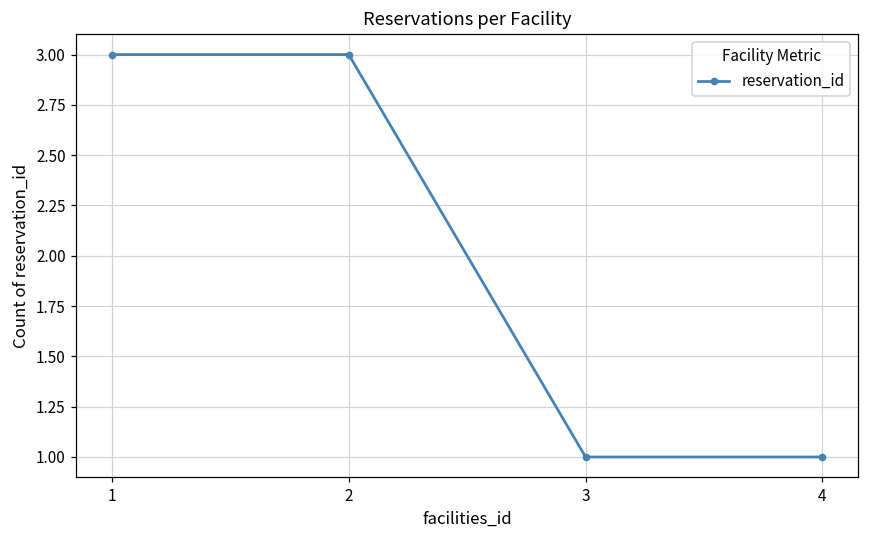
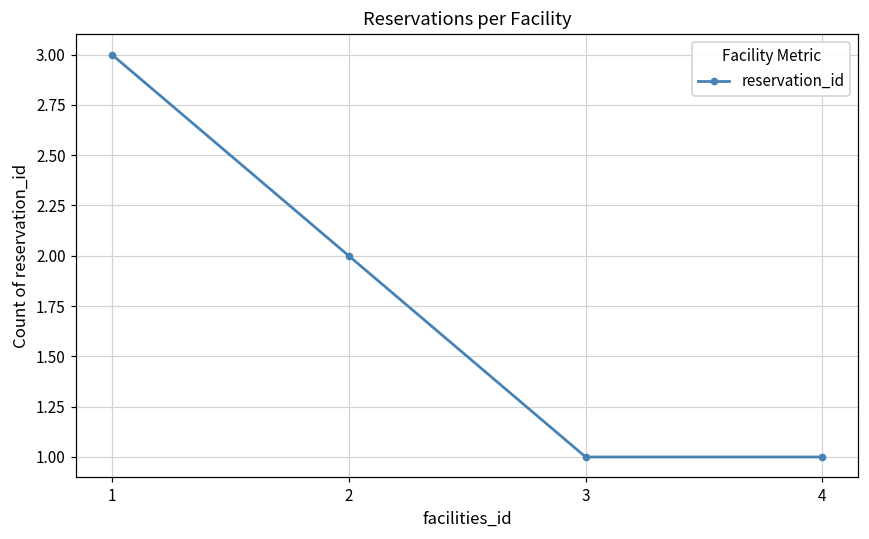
  {
    "1": 3,
-   "2": 3,
+   "2": 2,
    "3": 1,
    "4": 1
  }
